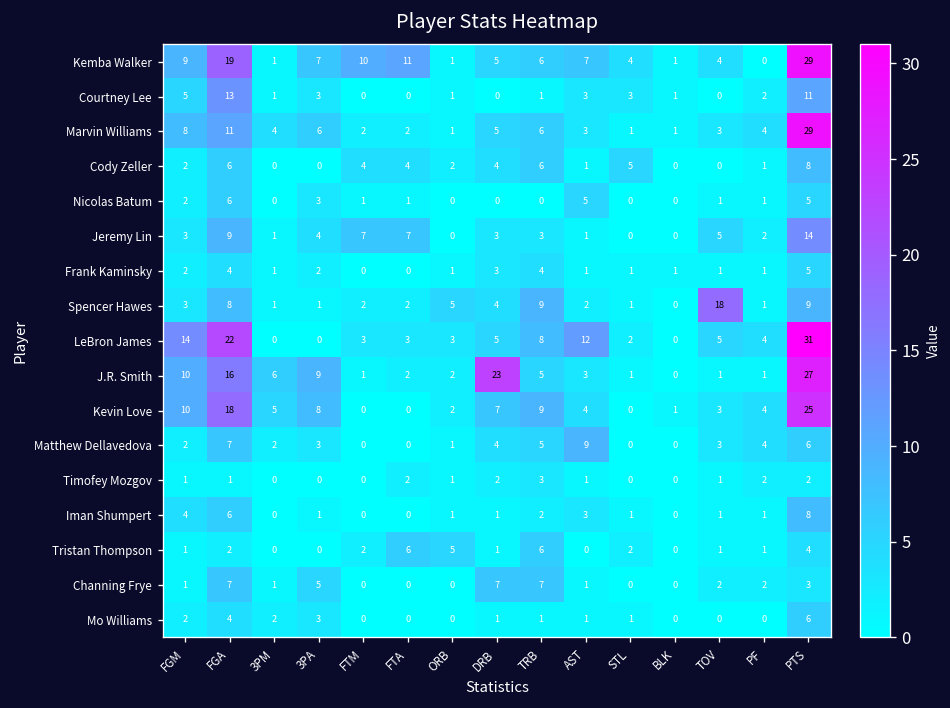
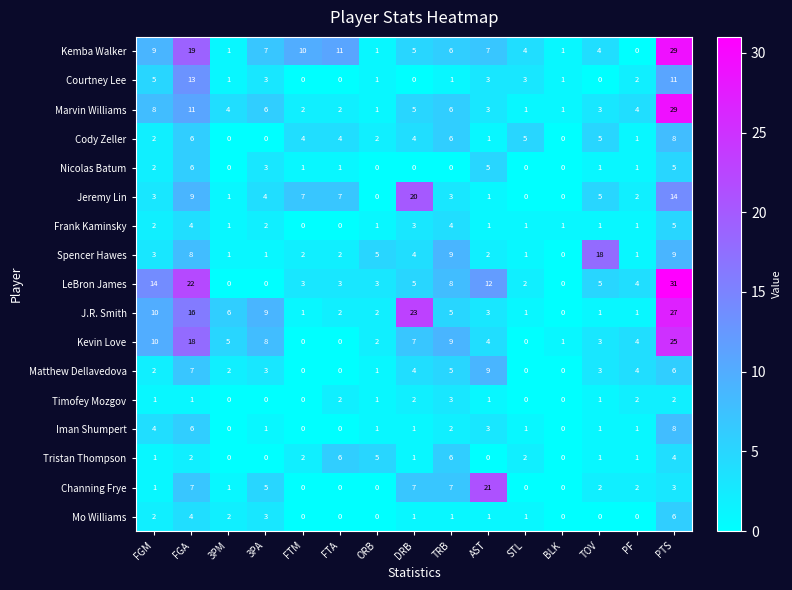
  {
    "Cody Zeller": {
      "FGM": 2,
      "FGA": 6,
      "3PM": 0,
      "3PA": 0,
      "FTM": 4,
      "FTA": 4,
      "ORB": 2,
      "DRB": 4,
      "TRB": 6,
      "AST": 1,
      "STL": 5,
      "BLK": 0,
-     "TOV": 0,
+     "TOV": 5,
      "PF": 1,
      "PTS": 8
    },
    "Jeremy Lin": {
      "FGM": 3,
      "FGA": 9,
      "3PM": 1,
      "3PA": 4,
      "FTM": 7,
      "FTA": 7,
      "ORB": 0,
-     "DRB": 3,
+     "DRB": 20,
      "TRB": 3,
      "AST": 1,
      "STL": 0,
      "BLK": 0,
      "TOV": 5,
      "PF": 2,
      "PTS": 14
    },
    "Channing Frye": {
      "FGM": 1,
      "FGA": 7,
      "3PM": 1,
      "3PA": 5,
      "FTM": 0,
      "FTA": 0,
      "ORB": 0,
      "DRB": 7,
      "TRB": 7,
-     "AST": 1,
+     "AST": 21,
      "STL": 0,
      "BLK": 0,
      "TOV": 2,
      "PF": 2,
      "PTS": 3
    }
  }
